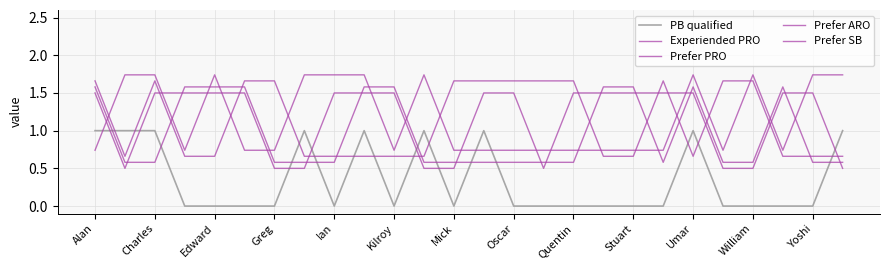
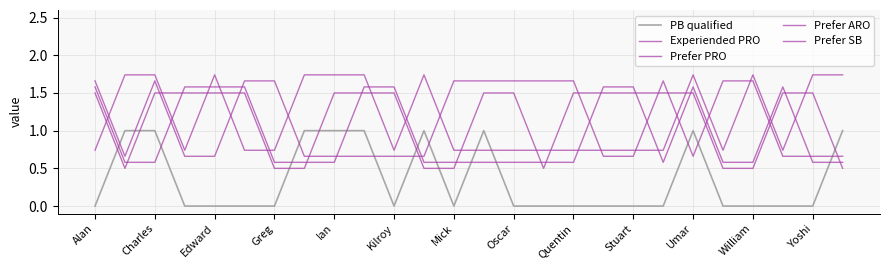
  {
    "PB qualified": {
-     "Alan": 1,
+     "Alan": 0,
      "Charles": 1,
      "Edward": 0,
      "Greg": 0,
-     "Ian": 0,
+     "Ian": 1,
      "Kilroy": 0,
      "Mick": 0,
      "Oscar": 0,
      "Quentin": 0,
      "Stuart": 0,
      "Umar": 1,
      "William": 0,
      "Yoshi": 0
    }
  }
